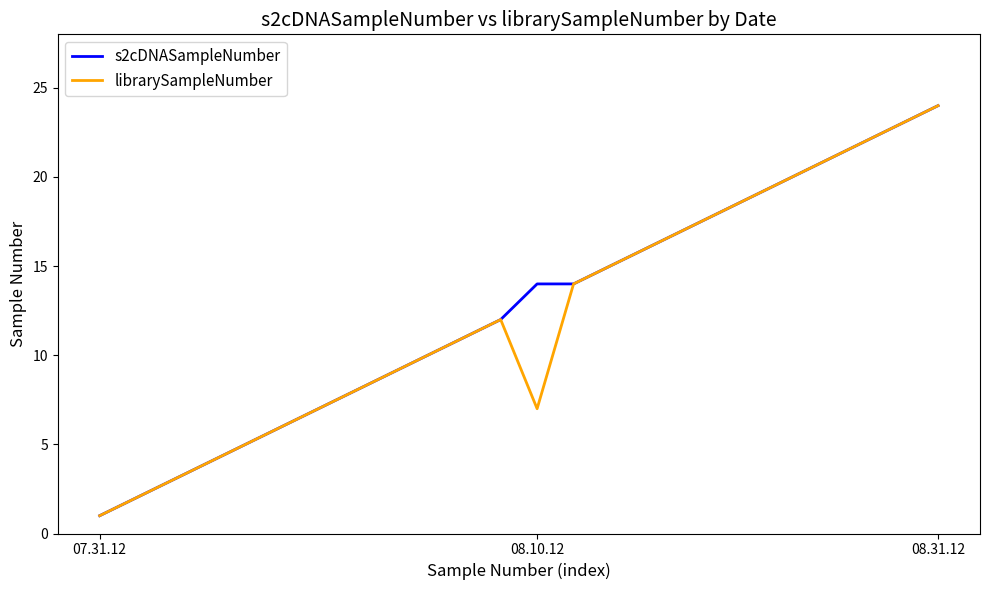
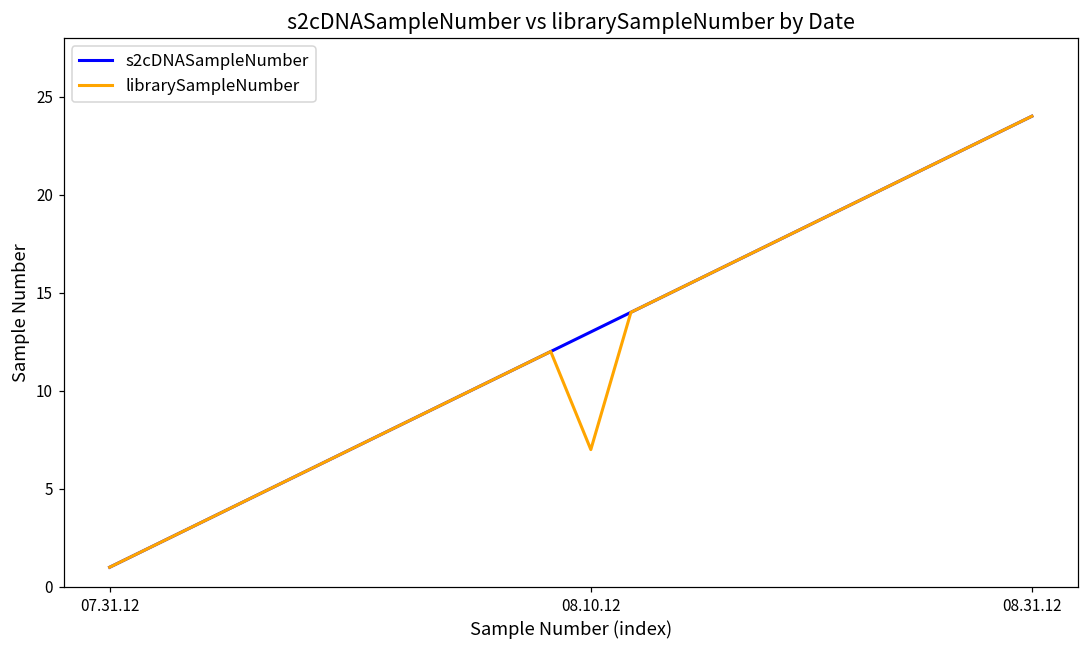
  {
    "s2cDNASampleNumber": {
-     "08.10.12": 14
+     "08.10.12": 13
    },
    "librarySampleNumber": {
      "08.10.12": 7
    }
  }
